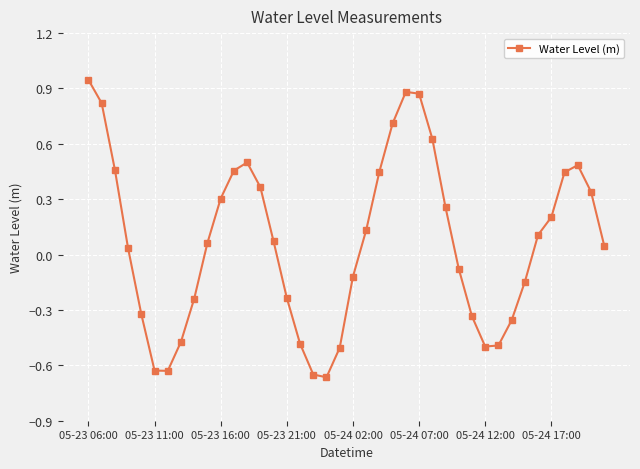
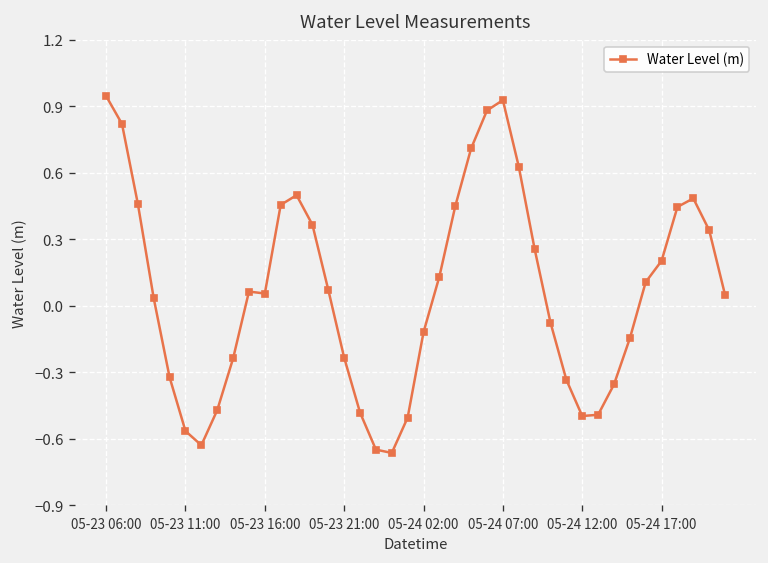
  {
    "05-23 06:00": 0.95,
-   "05-23 11:00": -0.63,
-   "05-23 16:00": 0.30,
+   "05-23 11:00": -0.57,
+   "05-23 16:00": 0.06,
    "05-23 21:00": -0.23,
    "05-24 02:00": -0.12,
-   "05-24 07:00": 0.87,
+   "05-24 07:00": 0.93,
    "05-24 12:00": -0.50,
    "05-24 17:00": 0.20
  }
